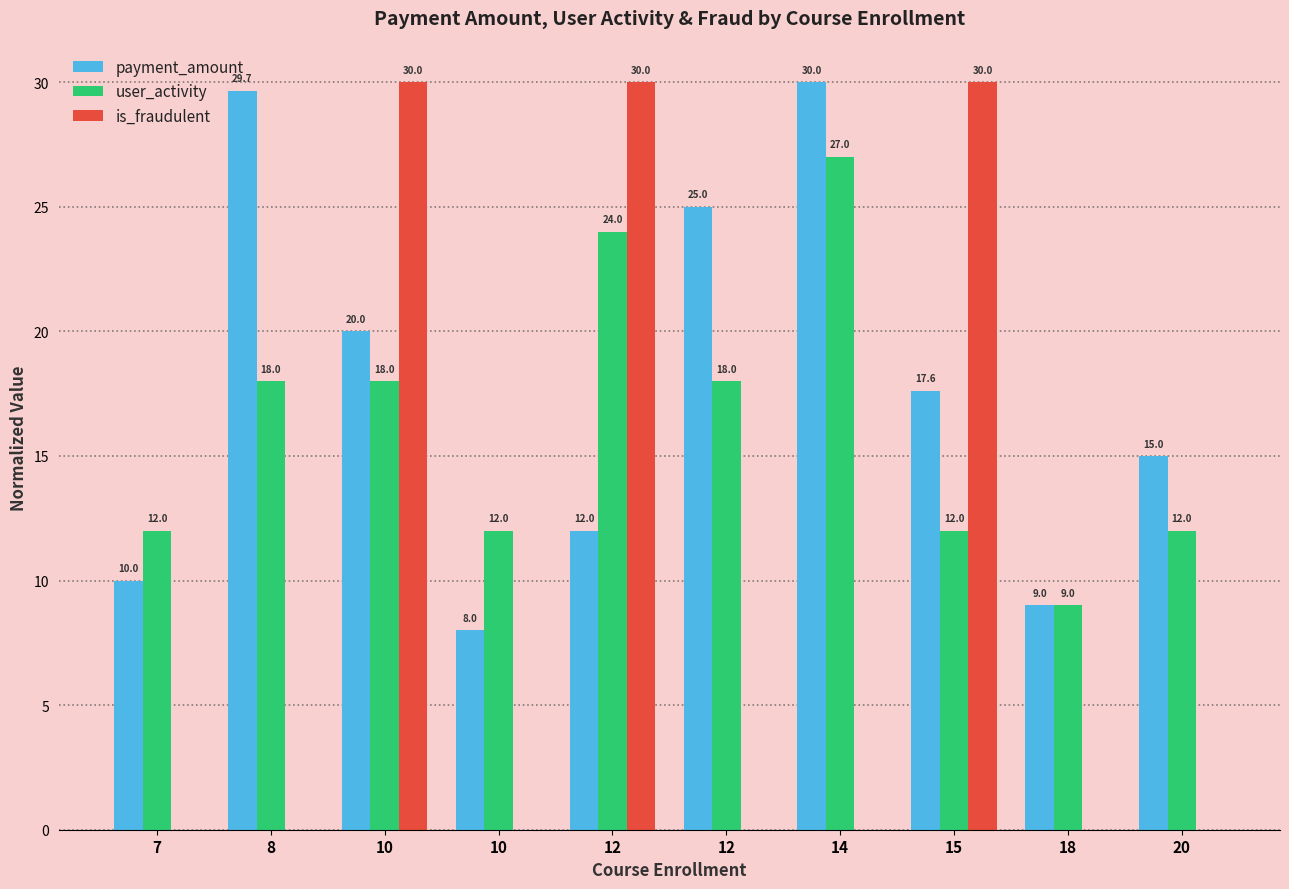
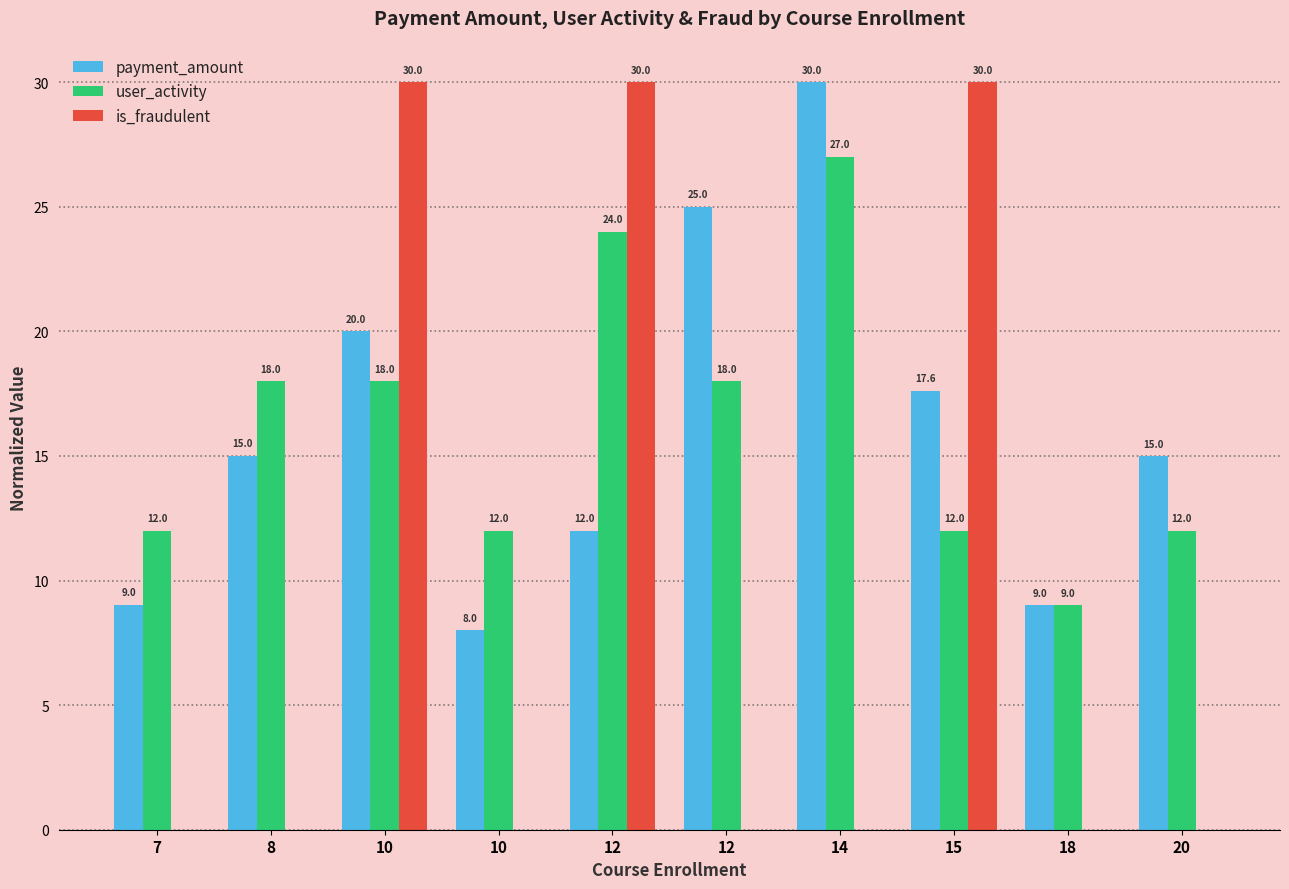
  {
    "payment_amount": {
-     "7": 10.0,
-     "8": 29.7,
+     "7": 9.0,
+     "8": 15.0,
      "14": 30.0,
      "15": 17.6,
      "18": 9.0,
      "20": 15.0
    },
    "user_activity": {
      "7": 12.0,
      "8": 18.0,
      "14": 27.0,
      "15": 12.0,
      "18": 9.0,
      "20": 12.0
    },
    "is_fraudulent": {
      "15": 30.0
    }
  }
